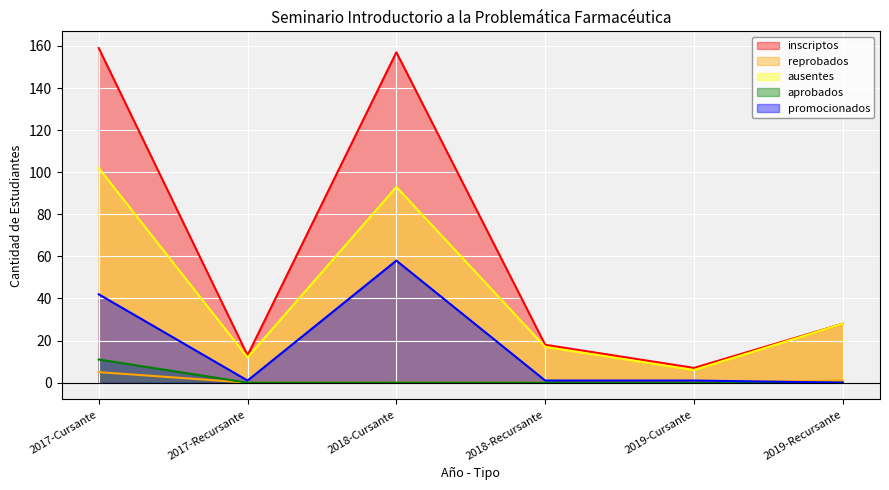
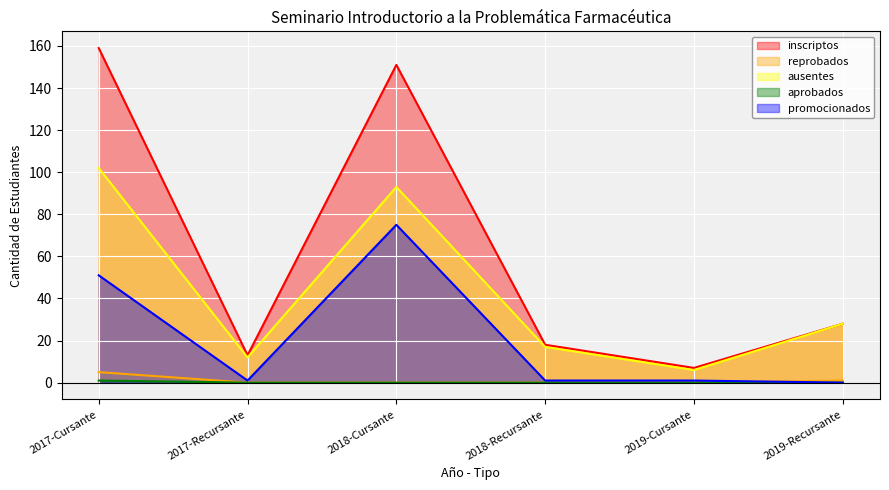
  {
    "inscriptos": {
      "2017-Cursante": 159,
-     "2018-Cursante": 157
+     "2018-Cursante": 151
    },
    "aprobados": {
-     "2017-Cursante": 11
+     "2017-Cursante": 1
    },
    "promocionados": {
-     "2017-Cursante": 42,
-     "2018-Cursante": 58
+     "2017-Cursante": 51,
+     "2018-Cursante": 75
    }
  }
